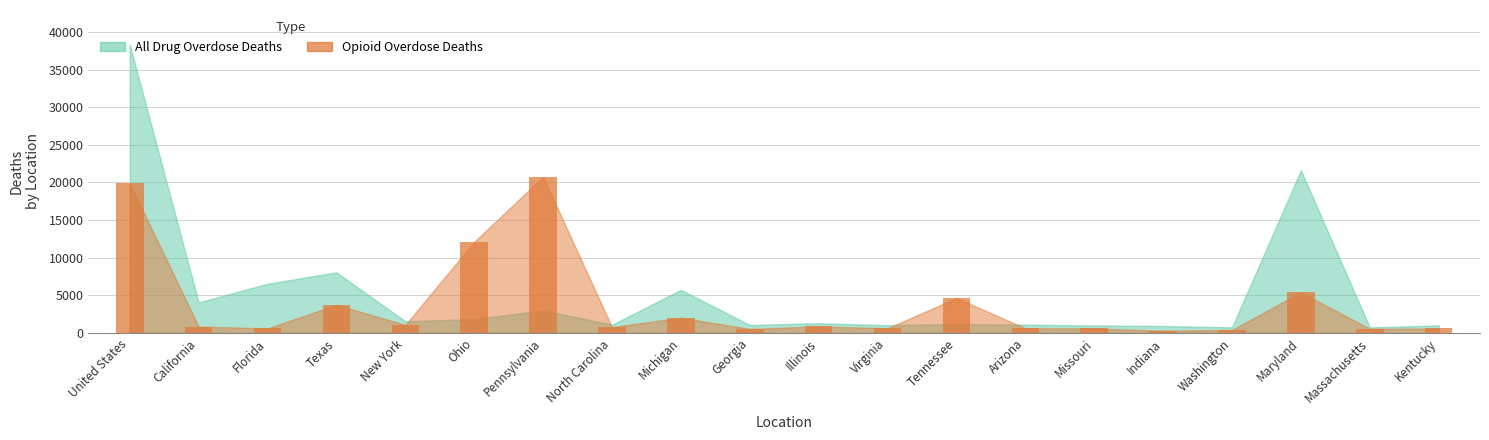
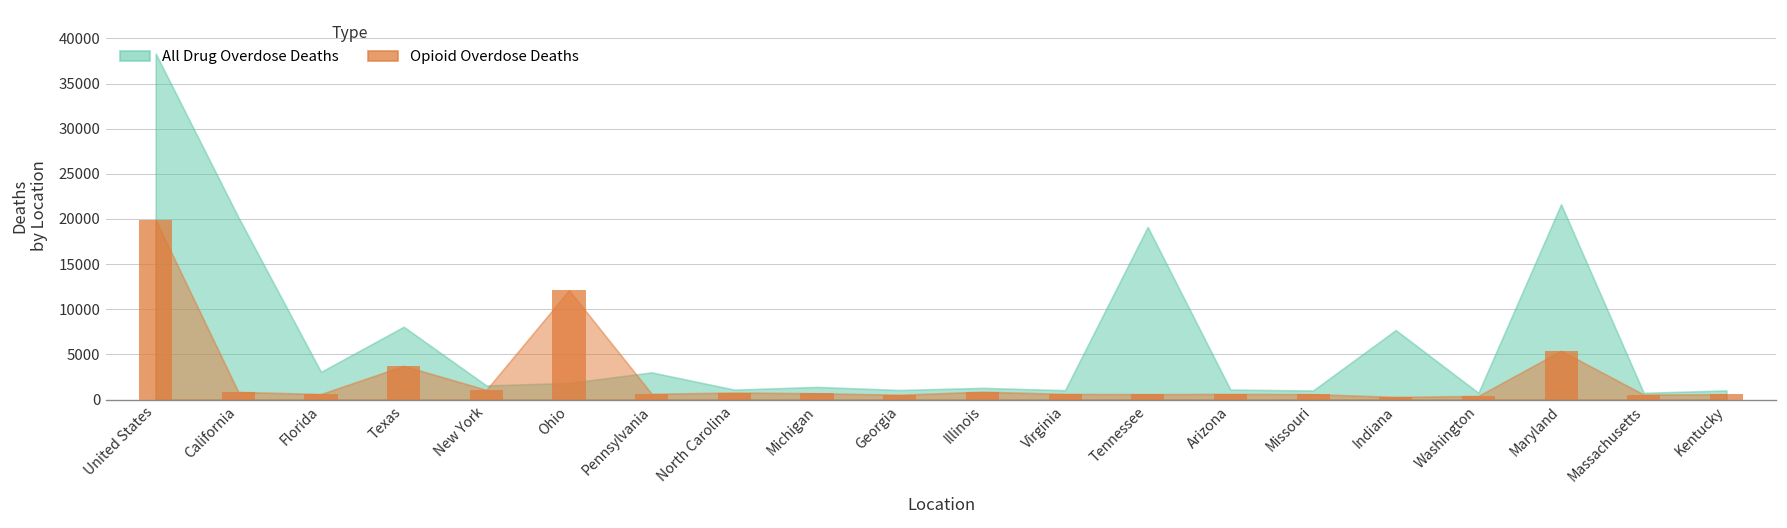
  {
    "All Drug Overdose Deaths": {
      "United States": 38000,
-     "California": 4000,
-     "Florida": 7000,
+     "California": 20000,
+     "Florida": 3000,
      "Texas": 8000,
      "New York": 2000,
      "Ohio": 2000,
      "Pennsylvania": 3000,
-     "Michigan": 6000,
+     "Michigan": 1000,
      "Georgia": 1000,
      "Illinois": 1000,
      "Virginia": 1000,
-     "Tennessee": 1000,
+     "Tennessee": 19000,
      "Arizona": 1000,
      "Missouri": 1000,
-     "Indiana": 1000,
+     "Indiana": 8000,
      "Maryland": 22000,
      "Kentucky": 1000
    },
    "Opioid Overdose Deaths": {
      "United States": 20000,
      "California": 1000,
      "Florida": 1000,
      "Texas": 4000,
      "New York": 1000,
      "Ohio": 12000,
-     "Pennsylvania": 21000,
+     "Pennsylvania": 1000,
      "North Carolina": 1000,
-     "Michigan": 2000,
+     "Michigan": 1000,
      "Georgia": 1000,
      "Illinois": 1000,
      "Virginia": 1000,
-     "Tennessee": 5000,
+     "Tennessee": 1000,
      "Arizona": 1000,
      "Missouri": 1000,
      "Washington": 0,
      "Maryland": 5000,
      "Massachusetts": 1000,
      "Kentucky": 1000
    }
  }
